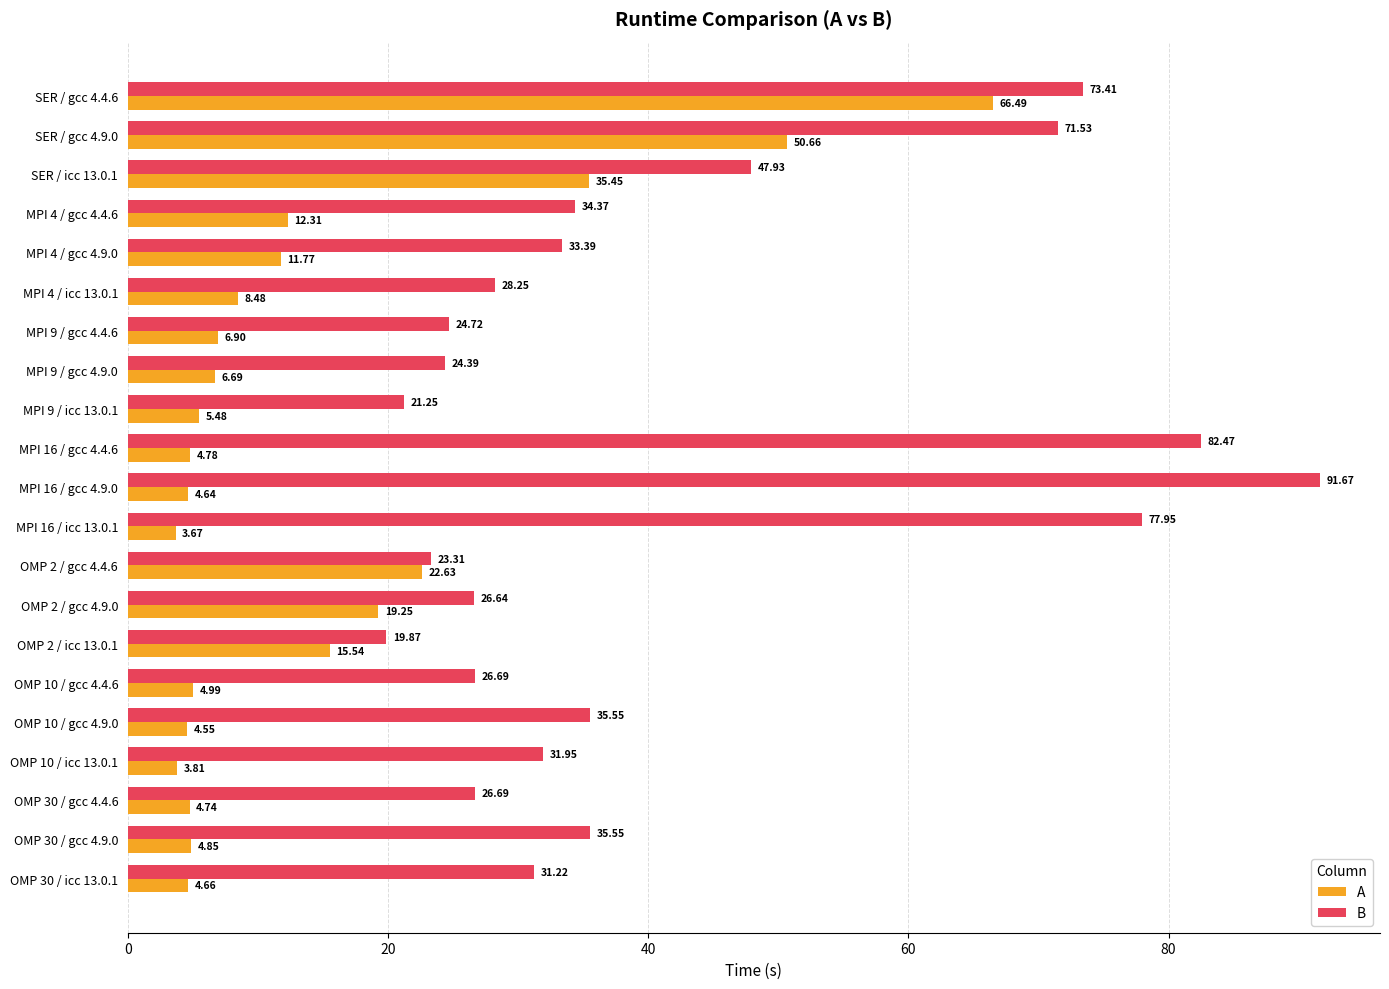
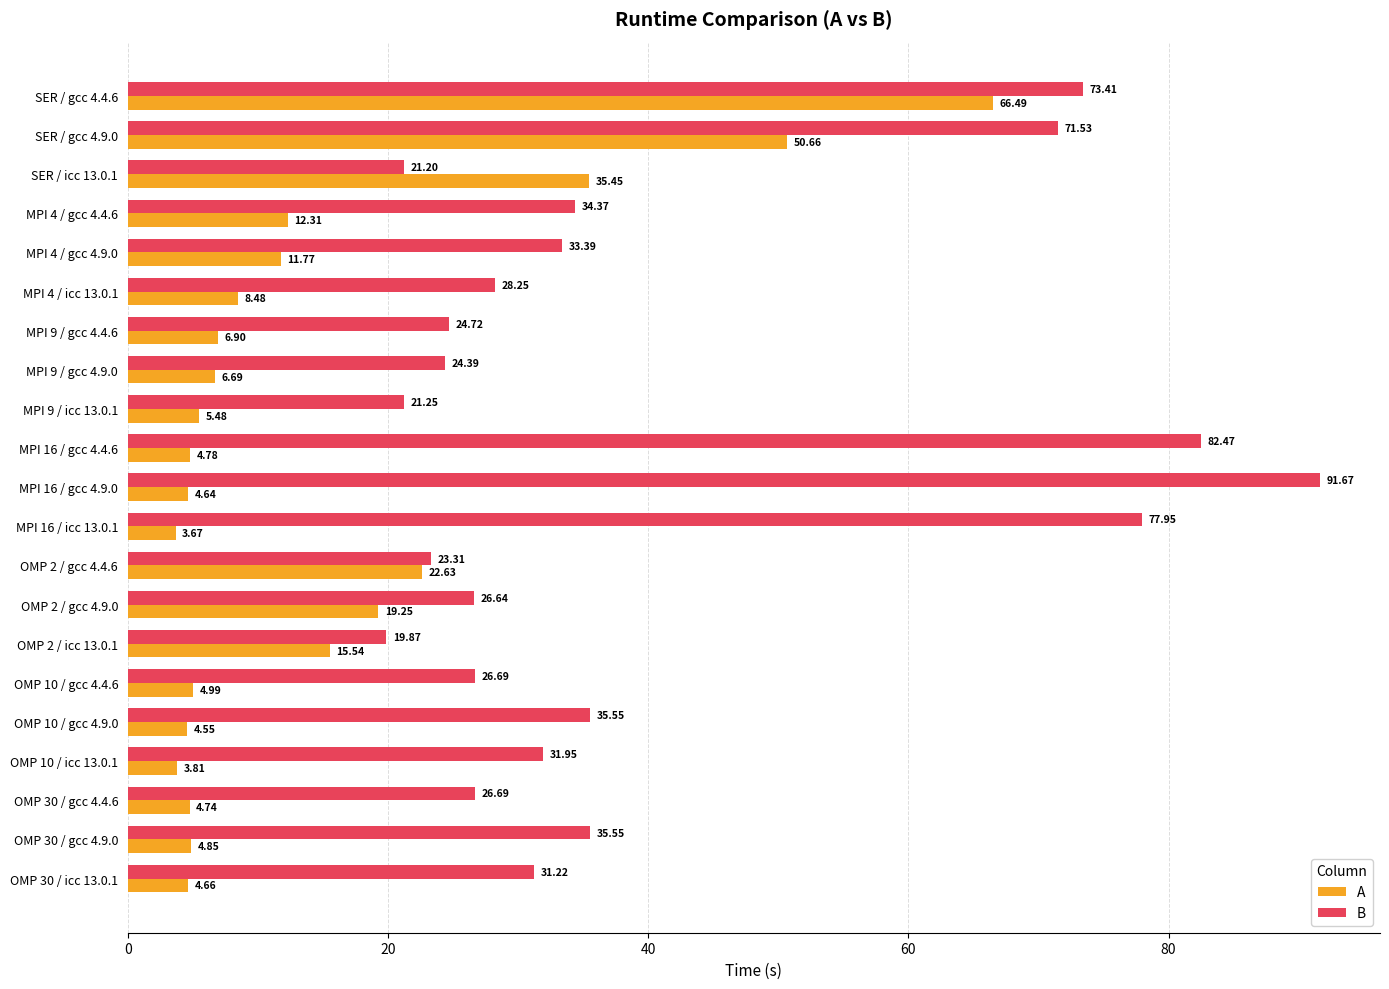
  {
    "A": {
      "SER / gcc 4.4.6": 66.49,
      "SER / gcc 4.9.0": 50.66,
      "SER / icc 13.0.1": 35.45,
      "MPI 4 / gcc 4.4.6": 12.31,
      "MPI 4 / gcc 4.9.0": 11.77,
      "MPI 4 / icc 13.0.1": 8.48,
      "MPI 9 / gcc 4.4.6": 6.90,
      "MPI 9 / gcc 4.9.0": 6.69,
      "MPI 9 / icc 13.0.1": 5.48,
      "MPI 16 / gcc 4.4.6": 4.78,
      "MPI 16 / gcc 4.9.0": 4.64,
      "MPI 16 / icc 13.0.1": 3.67,
      "OMP 2 / gcc 4.4.6": 22.63,
      "OMP 2 / gcc 4.9.0": 19.25,
      "OMP 2 / icc 13.0.1": 15.54,
      "OMP 10 / gcc 4.4.6": 4.99,
      "OMP 10 / gcc 4.9.0": 4.55,
      "OMP 10 / icc 13.0.1": 3.81,
      "OMP 30 / gcc 4.4.6": 4.74,
      "OMP 30 / gcc 4.9.0": 4.85,
      "OMP 30 / icc 13.0.1": 4.66
    },
    "B": {
      "SER / gcc 4.4.6": 73.41,
      "SER / gcc 4.9.0": 71.53,
-     "SER / icc 13.0.1": 47.93,
+     "SER / icc 13.0.1": 21.20,
      "MPI 4 / gcc 4.4.6": 34.37,
      "MPI 4 / gcc 4.9.0": 33.39,
      "MPI 4 / icc 13.0.1": 28.25,
      "MPI 9 / gcc 4.4.6": 24.72,
      "MPI 9 / gcc 4.9.0": 24.39,
      "MPI 9 / icc 13.0.1": 21.25,
      "MPI 16 / gcc 4.4.6": 82.47,
      "MPI 16 / gcc 4.9.0": 91.67,
      "MPI 16 / icc 13.0.1": 77.95,
      "OMP 2 / gcc 4.4.6": 23.31,
      "OMP 2 / gcc 4.9.0": 26.64,
      "OMP 2 / icc 13.0.1": 19.87,
      "OMP 10 / gcc 4.4.6": 26.69,
      "OMP 10 / gcc 4.9.0": 35.55,
      "OMP 10 / icc 13.0.1": 31.95,
      "OMP 30 / gcc 4.4.6": 26.69,
      "OMP 30 / gcc 4.9.0": 35.55,
      "OMP 30 / icc 13.0.1": 31.22
    }
  }
